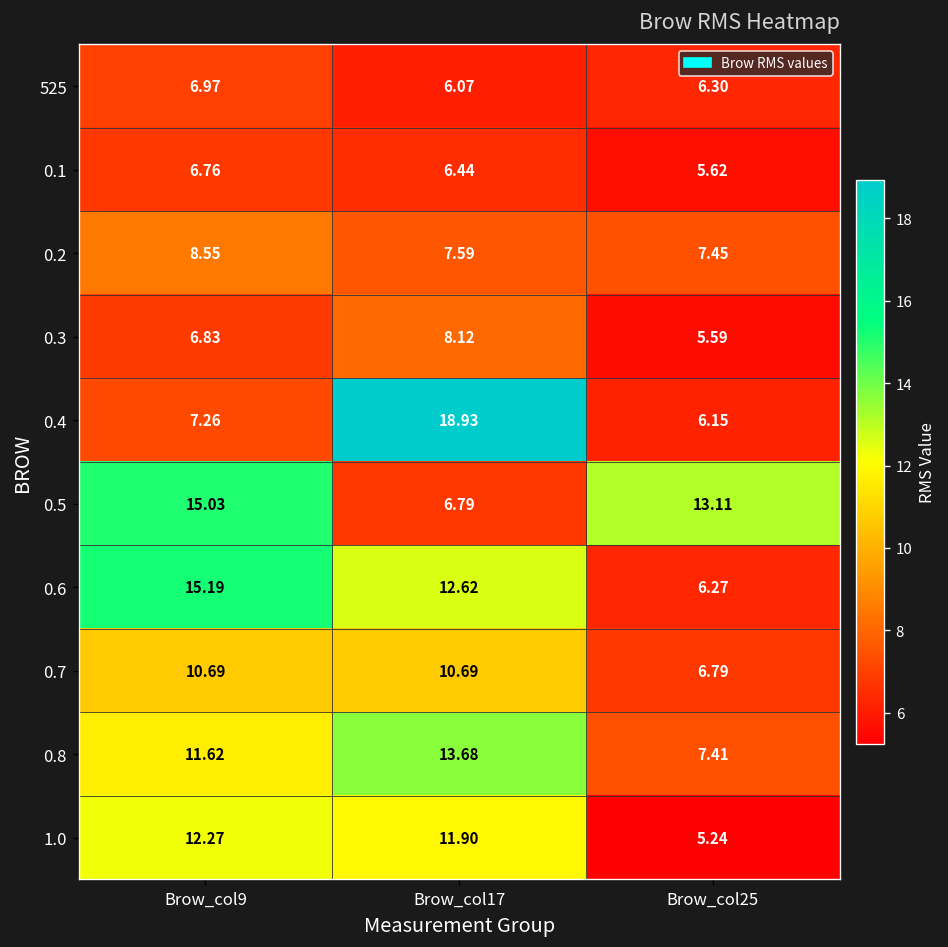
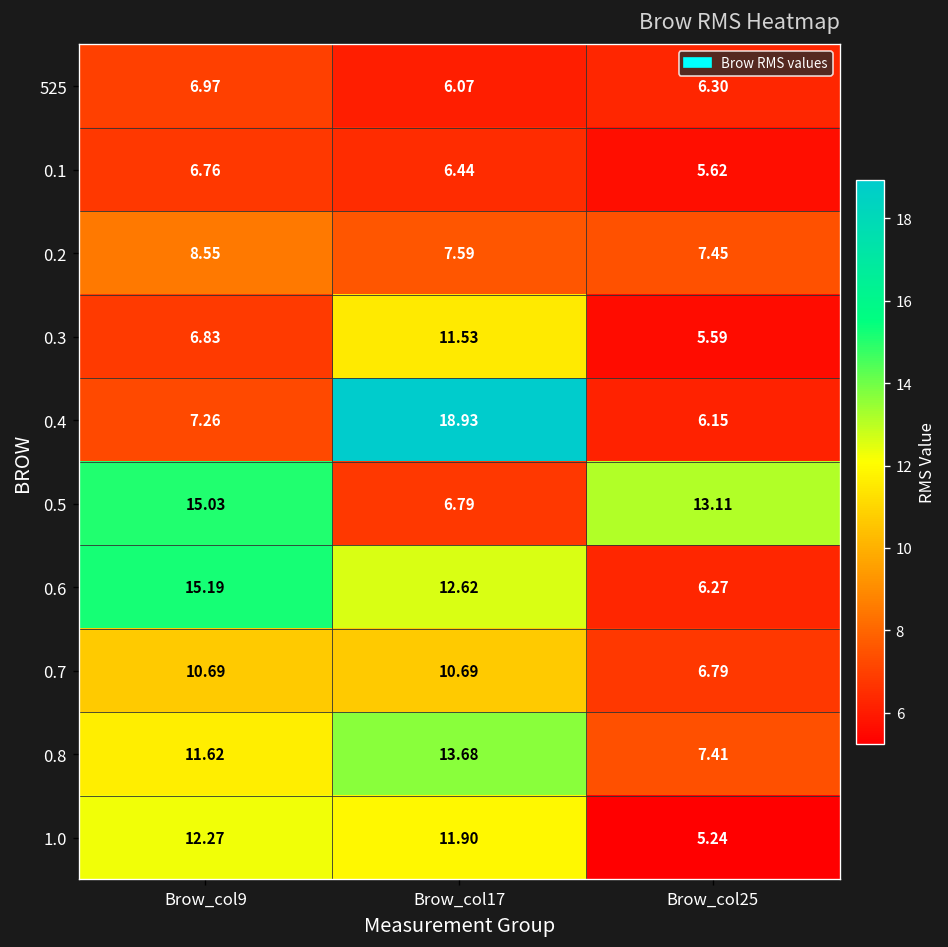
  {
    "525": {
      "Brow_col9": 6.97,
      "Brow_col17": 6.07,
      "Brow_col25": 6.30
    },
    "0.1": {
      "Brow_col9": 6.76,
      "Brow_col17": 6.44,
      "Brow_col25": 5.62
    },
    "0.2": {
      "Brow_col9": 8.55,
      "Brow_col17": 7.59,
      "Brow_col25": 7.45
    },
    "0.3": {
      "Brow_col9": 6.83,
-     "Brow_col17": 8.12,
+     "Brow_col17": 11.53,
      "Brow_col25": 5.59
    },
    "0.4": {
      "Brow_col9": 7.26,
      "Brow_col17": 18.93,
      "Brow_col25": 6.15
    },
    "0.5": {
      "Brow_col9": 15.03,
      "Brow_col17": 6.79,
      "Brow_col25": 13.11
    },
    "0.6": {
      "Brow_col9": 15.19,
      "Brow_col17": 12.62,
      "Brow_col25": 6.27
    },
    "0.7": {
      "Brow_col9": 10.69,
      "Brow_col17": 10.69,
      "Brow_col25": 6.79
    },
    "0.8": {
      "Brow_col9": 11.62,
      "Brow_col17": 13.68,
      "Brow_col25": 7.41
    },
    "1.0": {
      "Brow_col9": 12.27,
      "Brow_col17": 11.90,
      "Brow_col25": 5.24
    }
  }
